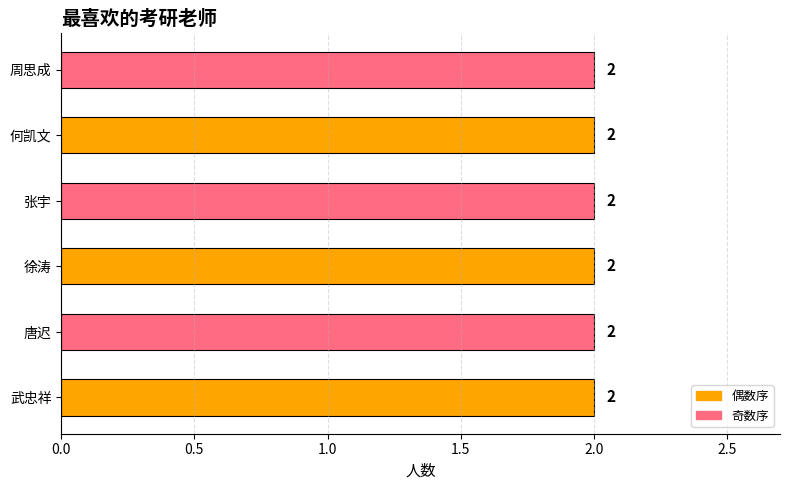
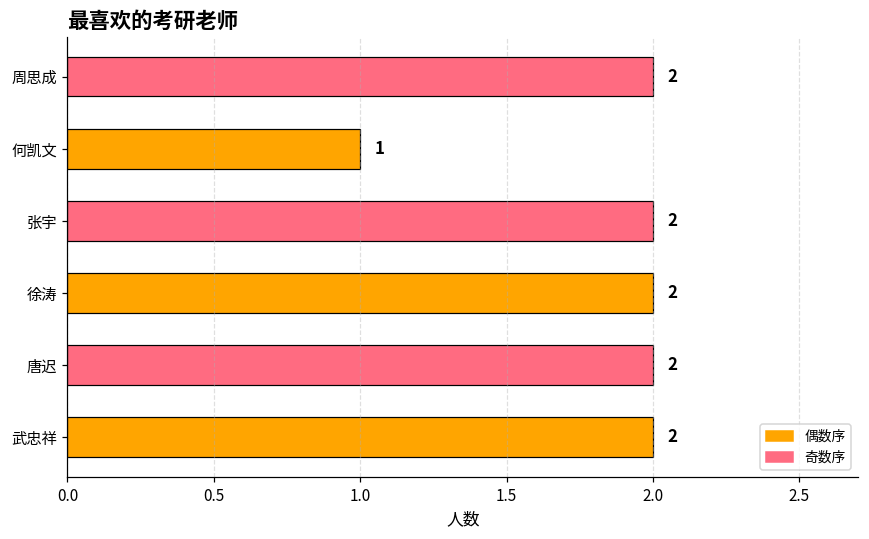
  {
    "周思成": 2,
-   "何凯文": 2,
+   "何凯文": 1,
    "张宇": 2,
    "徐涛": 2,
    "唐迟": 2,
    "武忠祥": 2
  }
